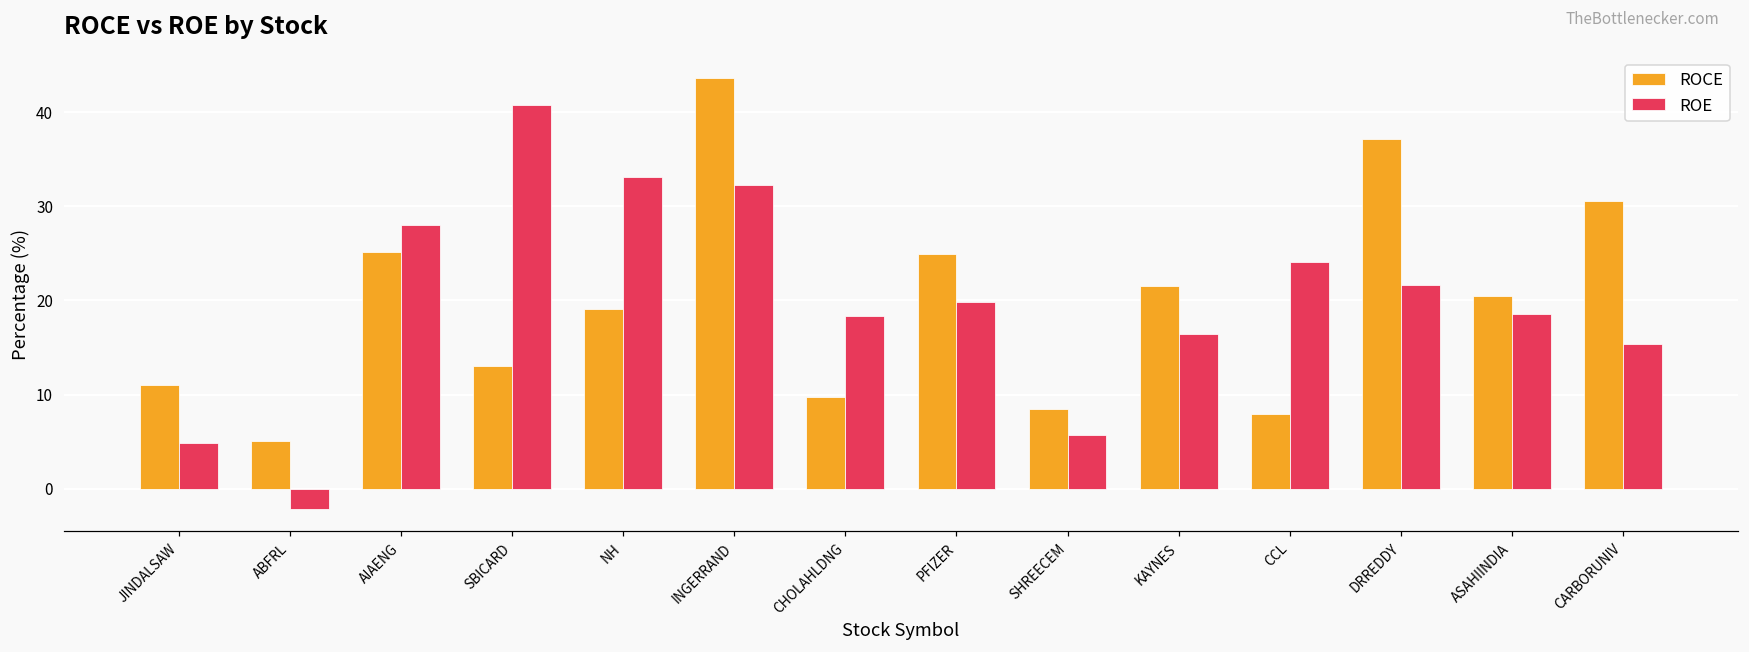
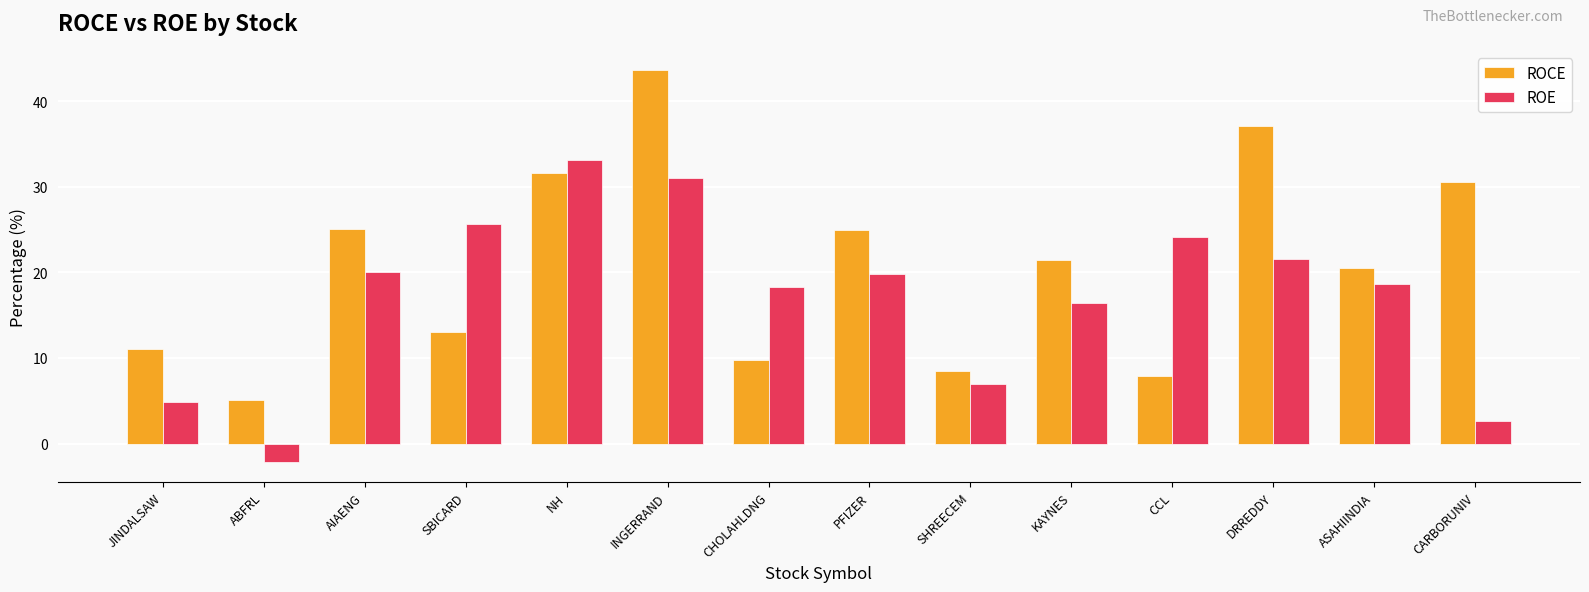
  {
    "ROCE": {
      "JINDALSAW": 11,
      "ABFRL": 5,
      "AIAENG": 25,
      "SBICARD": 13,
-     "NH": 19,
+     "NH": 32,
      "INGERRAND": 44,
      "CHOLAHLDNG": 10,
      "PFIZER": 25,
      "SHREECEM": 9,
      "KAYNES": 22,
      "CCL": 8,
      "DRREDDY": 37,
      "ASAHIINDIA": 21,
      "CARBORUNIV": 31
    },
    "ROE": {
      "JINDALSAW": 5,
      "ABFRL": -2,
-     "AIAENG": 28,
-     "SBICARD": 41,
+     "AIAENG": 20,
+     "SBICARD": 26,
      "NH": 33,
-     "INGERRAND": 32,
+     "INGERRAND": 31,
      "CHOLAHLDNG": 18,
      "PFIZER": 20,
-     "SHREECEM": 6,
+     "SHREECEM": 7,
      "KAYNES": 16,
      "CCL": 24,
      "DRREDDY": 22,
      "ASAHIINDIA": 19,
-     "CARBORUNIV": 15
+     "CARBORUNIV": 3
    }
  }
